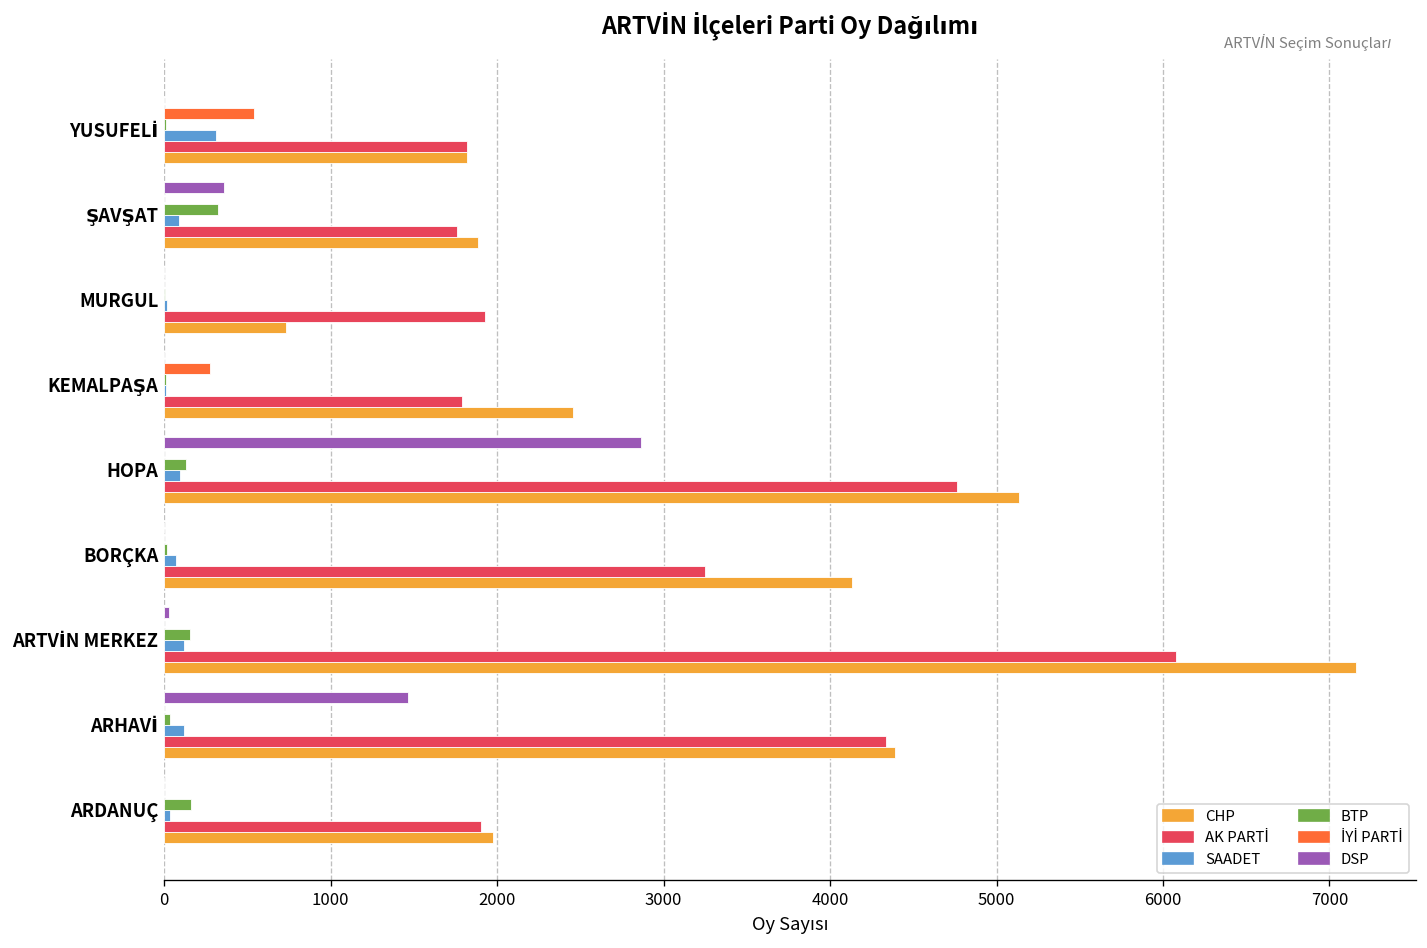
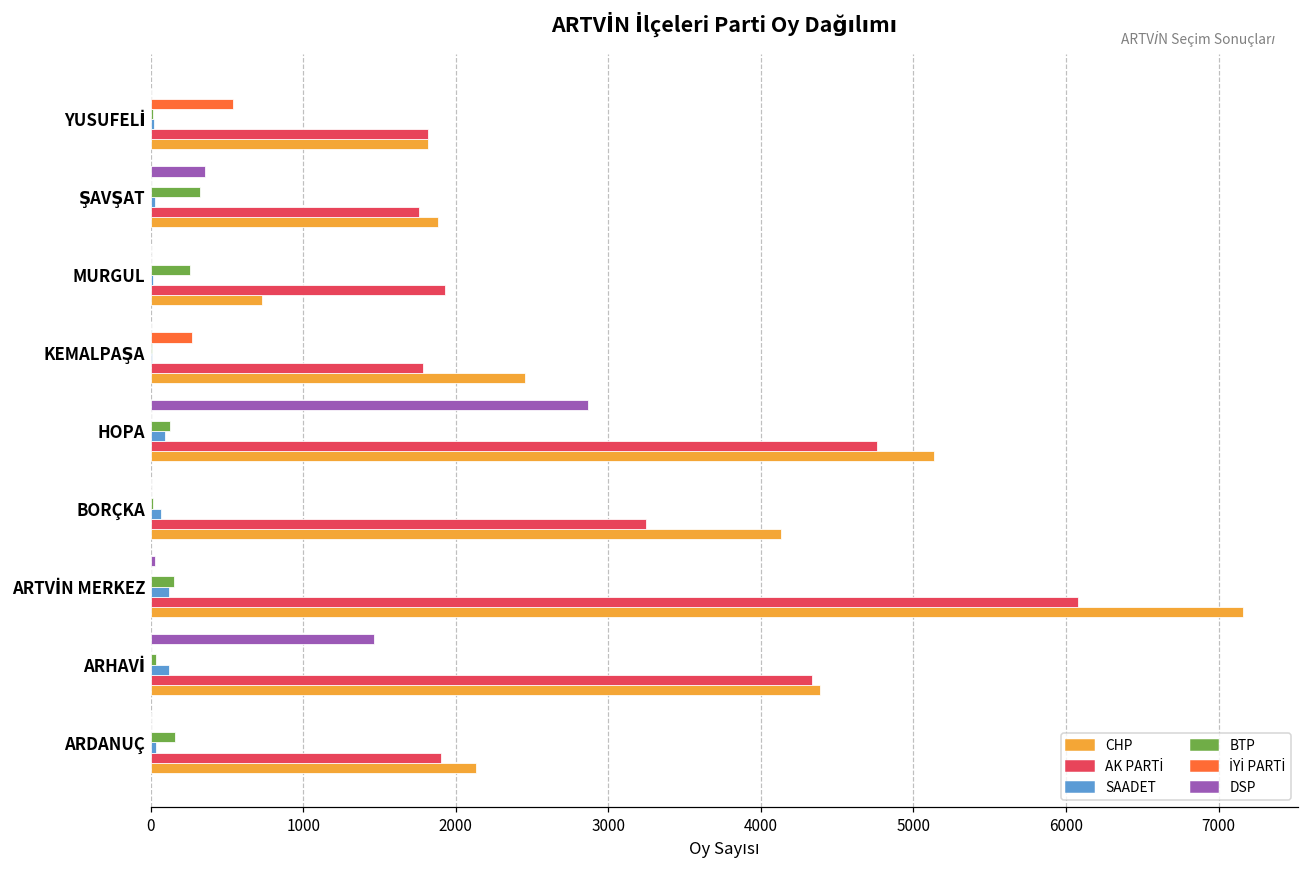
  {
    "CHP": {
      "YUSUFELİ": 1820,
      "ŞAVŞAT": 1890,
      "MURGUL": 730,
      "KEMALPAŞA": 2460,
      "HOPA": 5130,
      "BORÇKA": 4130,
      "ARTVİN MERKEZ": 7160,
      "ARHAVİ": 4390,
-     "ARDANUÇ": 1980
+     "ARDANUÇ": 2140
    },
    "SAADET": {
-     "YUSUFELİ": 310,
-     "ŞAVŞAT": 90,
+     "YUSUFELİ": 20,
+     "ŞAVŞAT": 30,
      "MURGUL": 20,
      "HOPA": 100,
      "BORÇKA": 70,
      "ARTVİN MERKEZ": 120,
      "ARHAVİ": 120,
      "ARDANUÇ": 30
    },
    "BTP": {
      "ŞAVŞAT": 330,
-     "MURGUL": 10,
+     "MURGUL": 260,
      "HOPA": 130,
      "ARTVİN MERKEZ": 150,
      "ARHAVİ": 30,
      "ARDANUÇ": 160
    },
    "DSP": {
      "YUSUFELİ": 0,
      "ŞAVŞAT": 360,
      "MURGUL": 0,
      "KEMALPAŞA": 0,
      "HOPA": 2870,
      "BORÇKA": 0,
      "ARTVİN MERKEZ": 30,
      "ARHAVİ": 1470,
      "ARDANUÇ": 0
    }
  }
